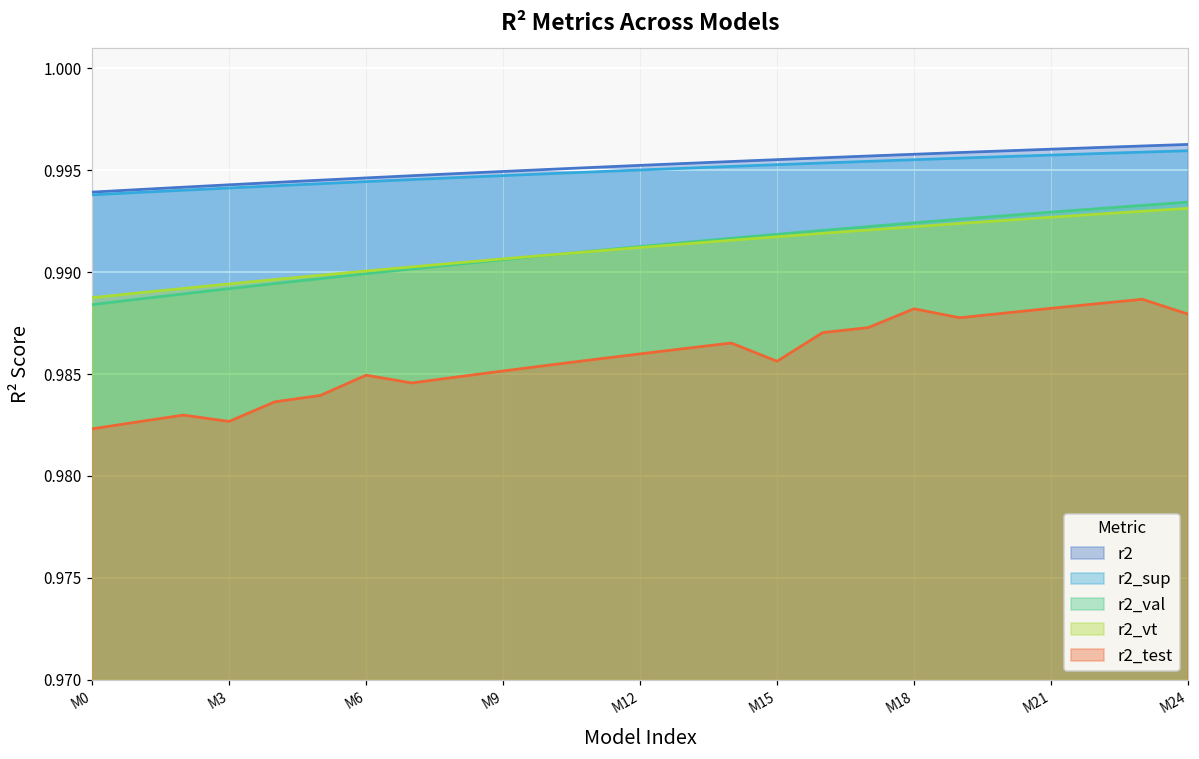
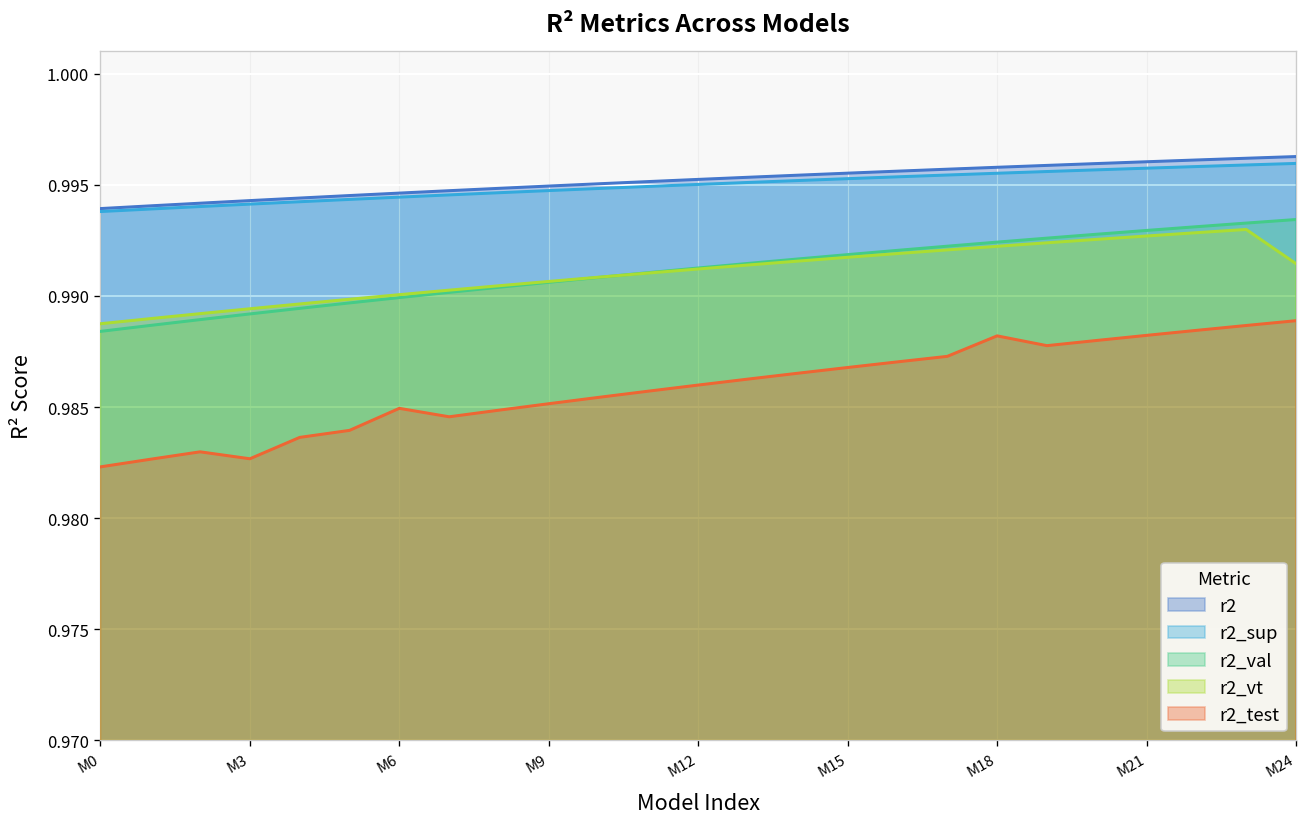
  {
    "r2_vt": {
      "M0": 0.9887,
      "M3": 0.9894,
      "M18": 0.9922,
      "M21": 0.9927,
-     "M24": 0.9931
+     "M24": 0.9914
    },
    "r2_test": {
      "M0": 0.9823,
      "M3": 0.9827,
      "M6": 0.9849,
      "M9": 0.9851,
      "M12": 0.9860,
-     "M15": 0.9856,
+     "M15": 0.9868,
      "M18": 0.9882,
      "M21": 0.9882,
-     "M24": 0.9879
+     "M24": 0.9889
    }
  }
